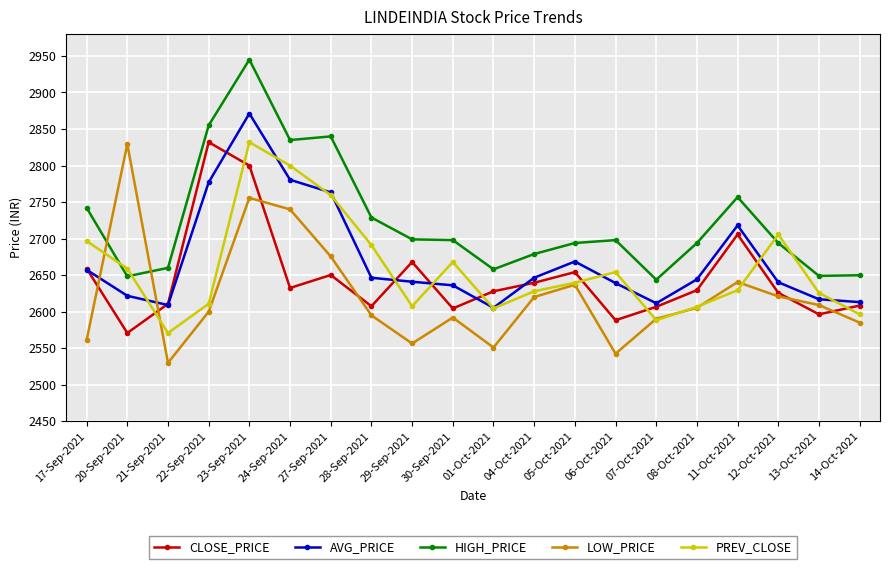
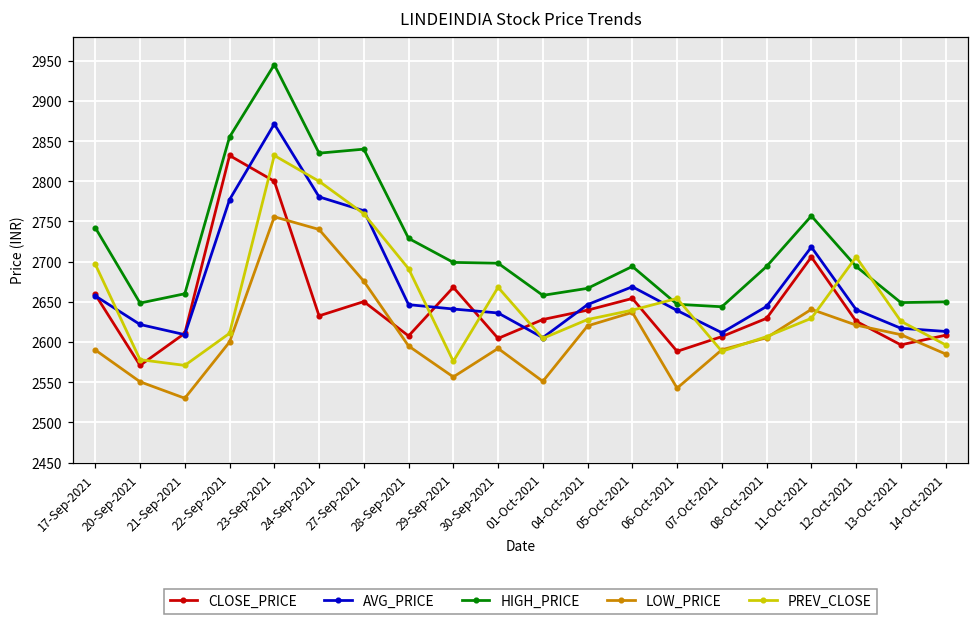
  {
    "CLOSE_PRICE": {
      "20-Sep-2021": 2570,
      "22-Sep-2021": 2830,
      "23-Sep-2021": 2800,
      "24-Sep-2021": 2630,
      "27-Sep-2021": 2650,
      "28-Sep-2021": 2610,
      "29-Sep-2021": 2670,
      "30-Sep-2021": 2600,
      "01-Oct-2021": 2630,
      "04-Oct-2021": 2640,
      "05-Oct-2021": 2650,
      "06-Oct-2021": 2590,
      "07-Oct-2021": 2610,
      "08-Oct-2021": 2630,
      "11-Oct-2021": 2710,
      "12-Oct-2021": 2630,
      "13-Oct-2021": 2600,
      "14-Oct-2021": 2610
    },
    "AVG_PRICE": {
      "20-Sep-2021": 2620,
      "22-Sep-2021": 2780,
      "23-Sep-2021": 2870,
      "24-Sep-2021": 2780,
      "27-Sep-2021": 2760,
      "28-Sep-2021": 2650,
      "29-Sep-2021": 2640,
      "30-Sep-2021": 2640,
      "04-Oct-2021": 2650,
      "05-Oct-2021": 2670,
      "06-Oct-2021": 2640,
      "07-Oct-2021": 2610,
      "08-Oct-2021": 2640,
      "11-Oct-2021": 2720,
      "12-Oct-2021": 2640,
      "13-Oct-2021": 2620,
      "14-Oct-2021": 2610
    },
    "HIGH_PRICE": {
      "17-Sep-2021": 2740,
      "20-Sep-2021": 2650,
      "21-Sep-2021": 2660,
      "22-Sep-2021": 2860,
      "23-Sep-2021": 2950,
      "24-Sep-2021": 2830,
      "27-Sep-2021": 2840,
      "28-Sep-2021": 2730,
      "29-Sep-2021": 2700,
      "30-Sep-2021": 2700,
      "01-Oct-2021": 2660,
-     "04-Oct-2021": 2680,
+     "04-Oct-2021": 2670,
      "05-Oct-2021": 2690,
-     "06-Oct-2021": 2700,
+     "06-Oct-2021": 2650,
      "07-Oct-2021": 2640,
      "08-Oct-2021": 2690,
      "11-Oct-2021": 2760,
      "12-Oct-2021": 2690,
      "13-Oct-2021": 2650,
      "14-Oct-2021": 2650
    },
    "LOW_PRICE": {
-     "17-Sep-2021": 2560,
-     "20-Sep-2021": 2830,
+     "17-Sep-2021": 2590,
+     "20-Sep-2021": 2550,
      "21-Sep-2021": 2530,
      "22-Sep-2021": 2600,
      "23-Sep-2021": 2760,
      "24-Sep-2021": 2740,
      "27-Sep-2021": 2680,
      "28-Sep-2021": 2600,
      "29-Sep-2021": 2560,
      "30-Sep-2021": 2590,
      "01-Oct-2021": 2550,
      "04-Oct-2021": 2620,
      "06-Oct-2021": 2540,
      "11-Oct-2021": 2640,
      "12-Oct-2021": 2620,
      "13-Oct-2021": 2610,
      "14-Oct-2021": 2590
    },
    "PREV_CLOSE": {
      "17-Sep-2021": 2700,
-     "20-Sep-2021": 2660,
+     "20-Sep-2021": 2580,
      "21-Sep-2021": 2570,
      "22-Sep-2021": 2610,
      "23-Sep-2021": 2830,
      "24-Sep-2021": 2800,
      "27-Sep-2021": 2760,
      "28-Sep-2021": 2690,
-     "29-Sep-2021": 2610,
+     "29-Sep-2021": 2580,
      "30-Sep-2021": 2670,
      "04-Oct-2021": 2630,
      "06-Oct-2021": 2650,
      "11-Oct-2021": 2630,
      "12-Oct-2021": 2710,
      "13-Oct-2021": 2630,
      "14-Oct-2021": 2600
    }
  }
